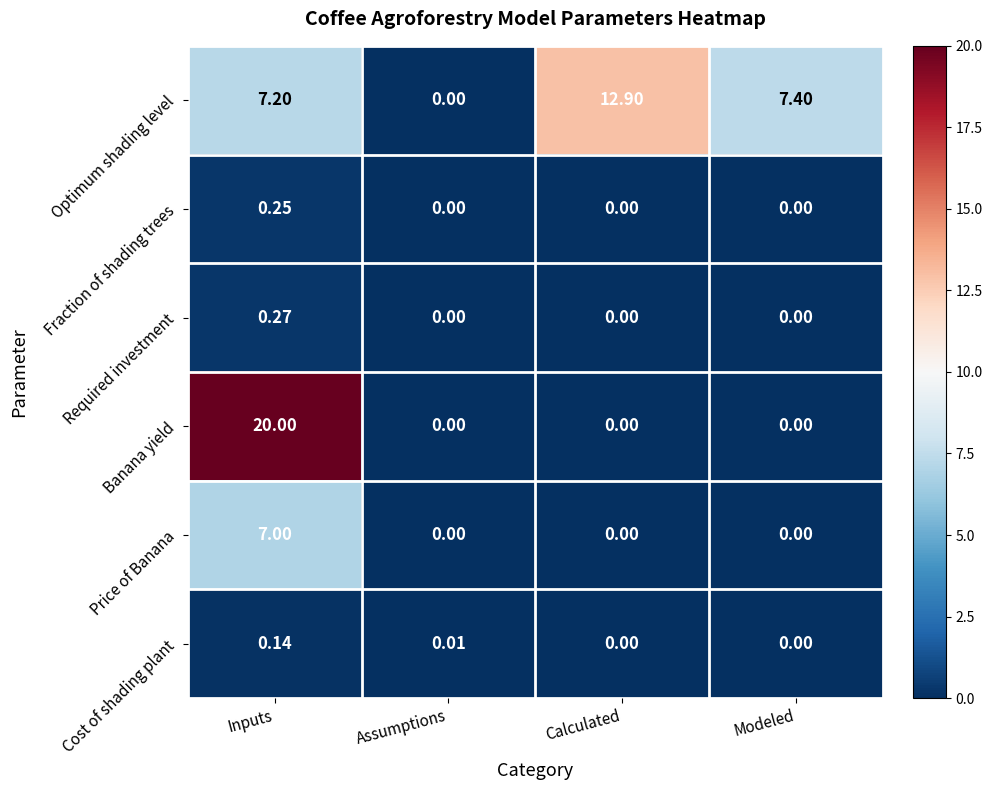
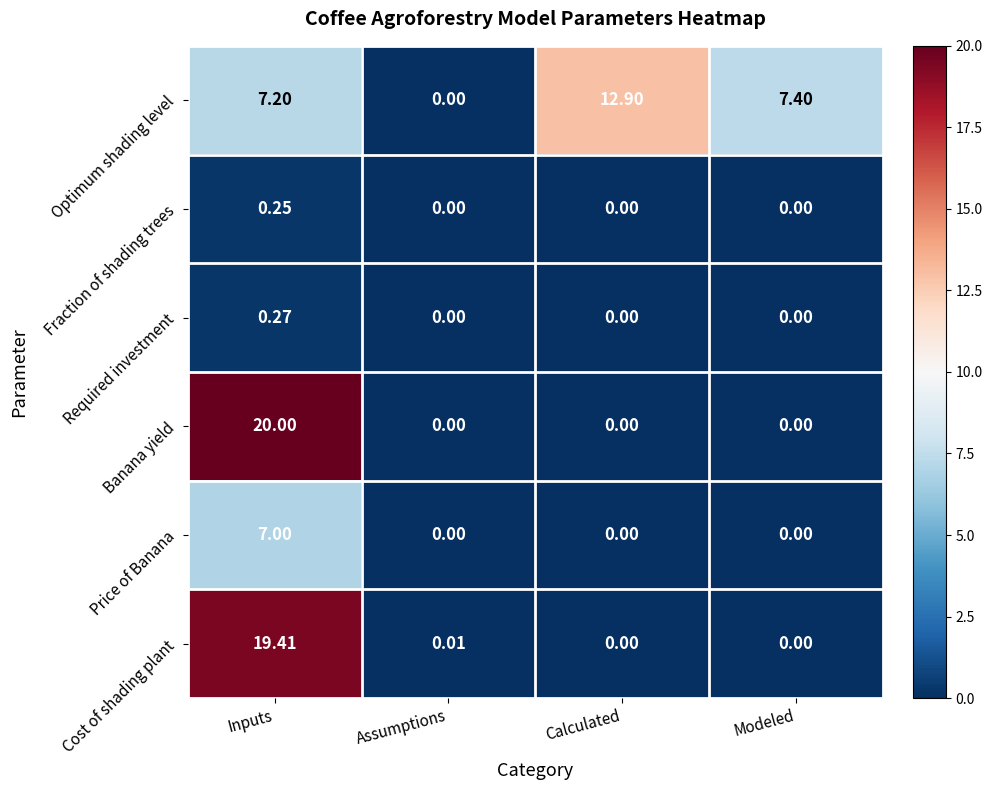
  {
    "Optimum shading level": {
      "Inputs": 7.20,
      "Assumptions": 0.00,
      "Calculated": 12.90,
      "Modeled": 7.40
    },
    "Fraction of shading trees": {
      "Inputs": 0.25,
      "Assumptions": 0.00,
      "Calculated": 0.00,
      "Modeled": 0.00
    },
    "Required investment": {
      "Inputs": 0.27,
      "Assumptions": 0.00,
      "Calculated": 0.00,
      "Modeled": 0.00
    },
    "Banana yield": {
      "Inputs": 20.00,
      "Assumptions": 0.00,
      "Calculated": 0.00,
      "Modeled": 0.00
    },
    "Price of Banana": {
      "Inputs": 7.00,
      "Assumptions": 0.00,
      "Calculated": 0.00,
      "Modeled": 0.00
    },
    "Cost of shading plant": {
-     "Inputs": 0.14,
+     "Inputs": 19.41,
      "Assumptions": 0.01,
      "Calculated": 0.00,
      "Modeled": 0.00
    }
  }
